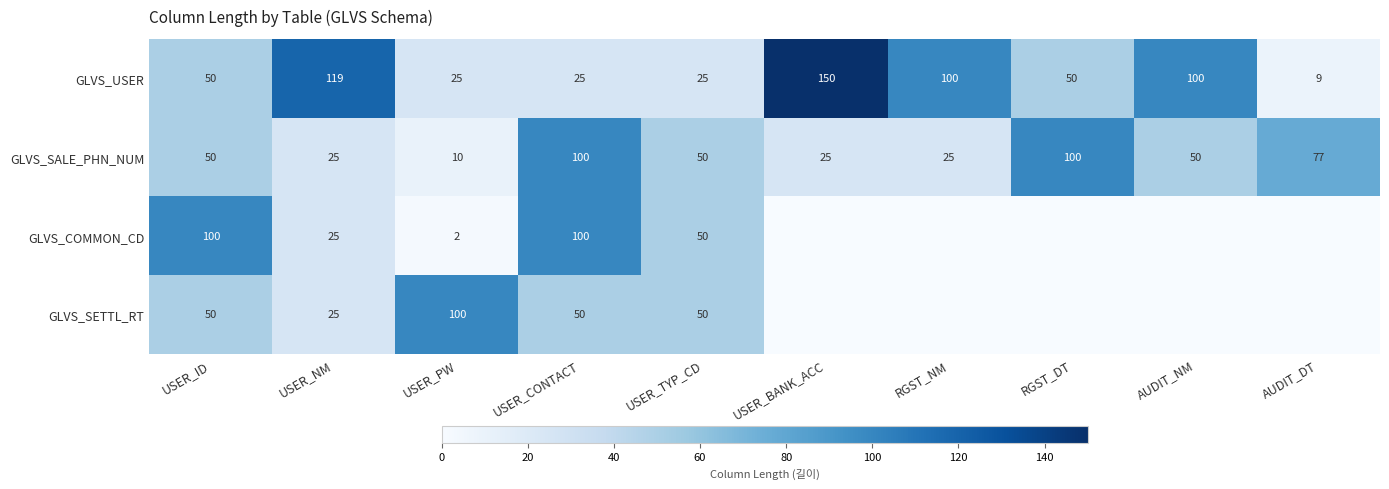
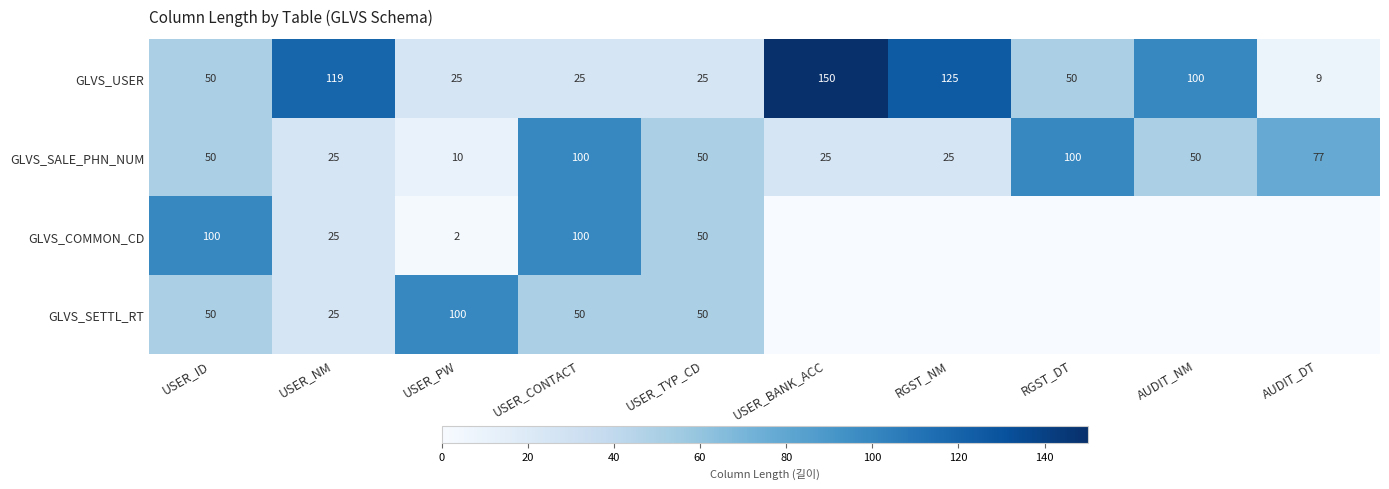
  {
    "GLVS_USER": {
      "USER_ID": 50,
      "USER_NM": 119,
      "USER_PW": 25,
      "USER_CONTACT": 25,
      "USER_TYP_CD": 25,
      "USER_BANK_ACC": 150,
-     "RGST_NM": 100,
+     "RGST_NM": 125,
      "RGST_DT": 50,
      "AUDIT_NM": 100,
      "AUDIT_DT": 9
    },
    "GLVS_SALE_PHN_NUM": {
      "USER_ID": 50,
      "USER_NM": 25,
      "USER_PW": 10,
      "USER_CONTACT": 100,
      "USER_TYP_CD": 50,
      "USER_BANK_ACC": 25,
      "RGST_NM": 25,
      "RGST_DT": 100,
      "AUDIT_NM": 50,
      "AUDIT_DT": 77
    },
    "GLVS_COMMON_CD": {
      "USER_ID": 100,
      "USER_NM": 25,
      "USER_PW": 2,
      "USER_CONTACT": 100,
      "USER_TYP_CD": 50
    },
    "GLVS_SETTL_RT": {
      "USER_ID": 50,
      "USER_NM": 25,
      "USER_PW": 100,
      "USER_CONTACT": 50,
      "USER_TYP_CD": 50
    }
  }
